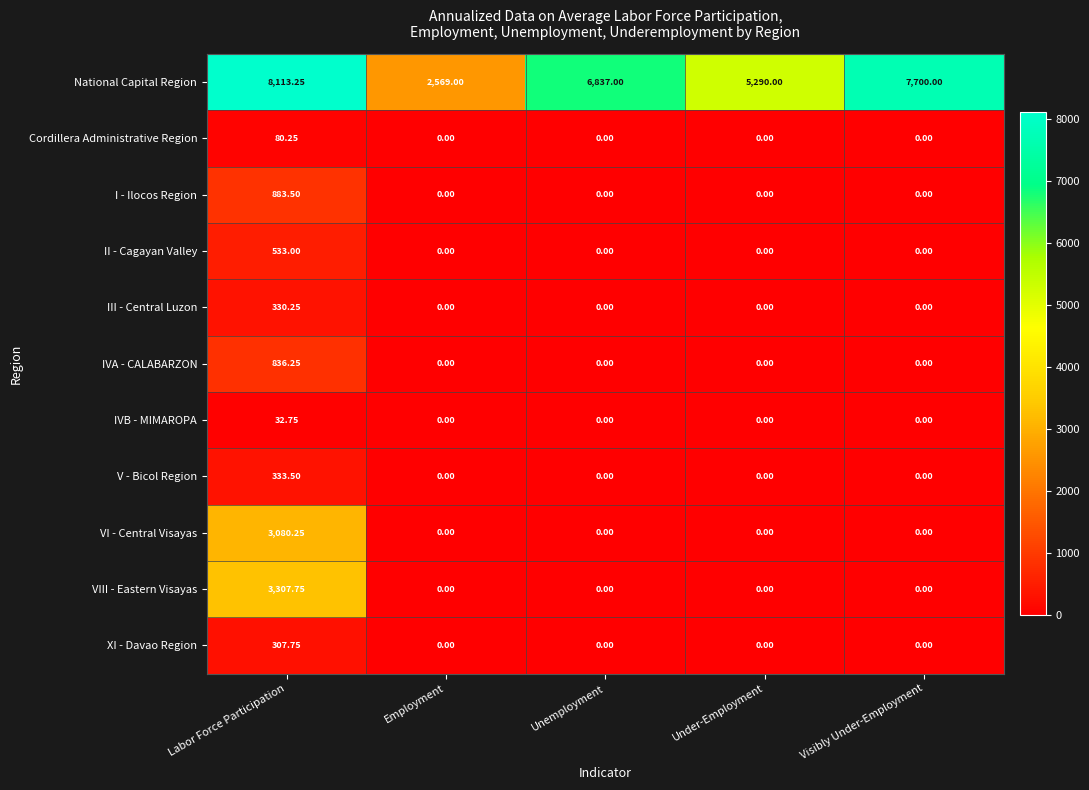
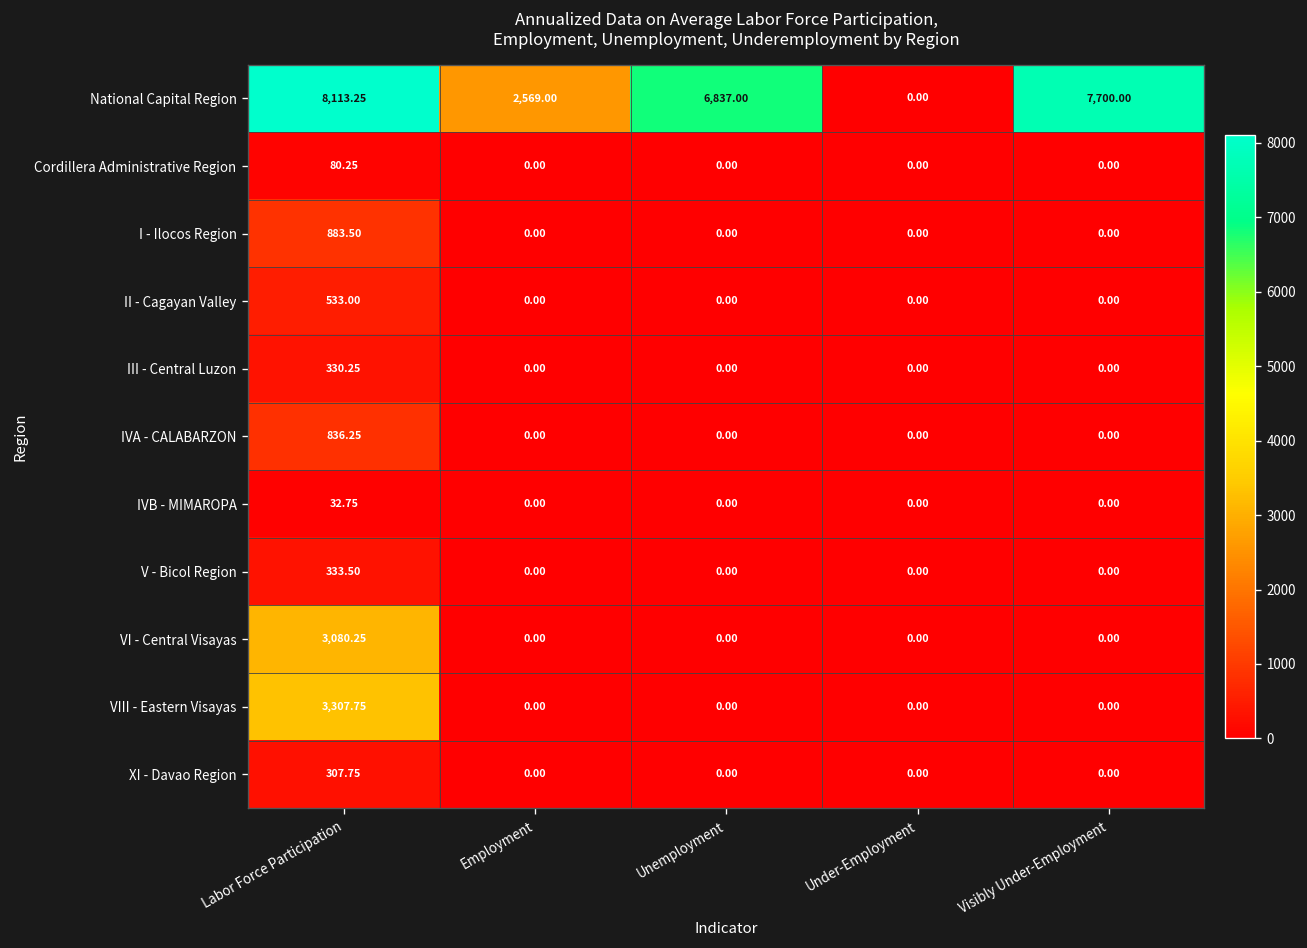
  {
    "National Capital Region": {
      "Labor Force Participation": "8,113.25",
      "Employment": "2,569.00",
      "Unemployment": "6,837.00",
-     "Under-Employment": "5,290.00",
+     "Under-Employment": "0.00",
      "Visibly Under-Employment": "7,700.00"
    },
    "Cordillera Administrative Region": {
      "Labor Force Participation": "80.25",
      "Employment": "0.00",
      "Unemployment": "0.00",
      "Under-Employment": "0.00",
      "Visibly Under-Employment": "0.00"
    },
    "I - Ilocos Region": {
      "Labor Force Participation": "883.50",
      "Employment": "0.00",
      "Unemployment": "0.00",
      "Under-Employment": "0.00",
      "Visibly Under-Employment": "0.00"
    },
    "II - Cagayan Valley": {
      "Labor Force Participation": "533.00",
      "Employment": "0.00",
      "Unemployment": "0.00",
      "Under-Employment": "0.00",
      "Visibly Under-Employment": "0.00"
    },
    "III - Central Luzon": {
      "Labor Force Participation": "330.25",
      "Employment": "0.00",
      "Unemployment": "0.00",
      "Under-Employment": "0.00",
      "Visibly Under-Employment": "0.00"
    },
    "IVA - CALABARZON": {
      "Labor Force Participation": "836.25",
      "Employment": "0.00",
      "Unemployment": "0.00",
      "Under-Employment": "0.00",
      "Visibly Under-Employment": "0.00"
    },
    "IVB - MIMAROPA": {
      "Labor Force Participation": "32.75",
      "Employment": "0.00",
      "Unemployment": "0.00",
      "Under-Employment": "0.00",
      "Visibly Under-Employment": "0.00"
    },
    "V - Bicol Region": {
      "Labor Force Participation": "333.50",
      "Employment": "0.00",
      "Unemployment": "0.00",
      "Under-Employment": "0.00",
      "Visibly Under-Employment": "0.00"
    },
    "VI - Central Visayas": {
      "Labor Force Participation": "3,080.25",
      "Employment": "0.00",
      "Unemployment": "0.00",
      "Under-Employment": "0.00",
      "Visibly Under-Employment": "0.00"
    },
    "VIII - Eastern Visayas": {
      "Labor Force Participation": "3,307.75",
      "Employment": "0.00",
      "Unemployment": "0.00",
      "Under-Employment": "0.00",
      "Visibly Under-Employment": "0.00"
    },
    "XI - Davao Region": {
      "Labor Force Participation": "307.75",
      "Employment": "0.00",
      "Unemployment": "0.00",
      "Under-Employment": "0.00",
      "Visibly Under-Employment": "0.00"
    }
  }
